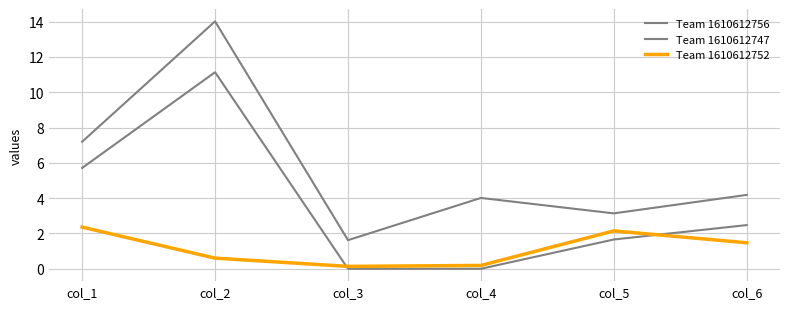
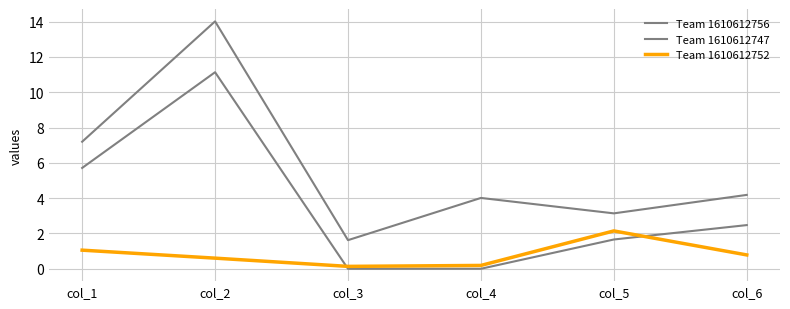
  {
    "Team 1610612752": {
-     "col_1": 2.4,
+     "col_1": 1.1,
      "col_2": 0.6,
      "col_4": 0.2,
      "col_5": 2.1,
-     "col_6": 1.5
+     "col_6": 0.8
    }
  }
